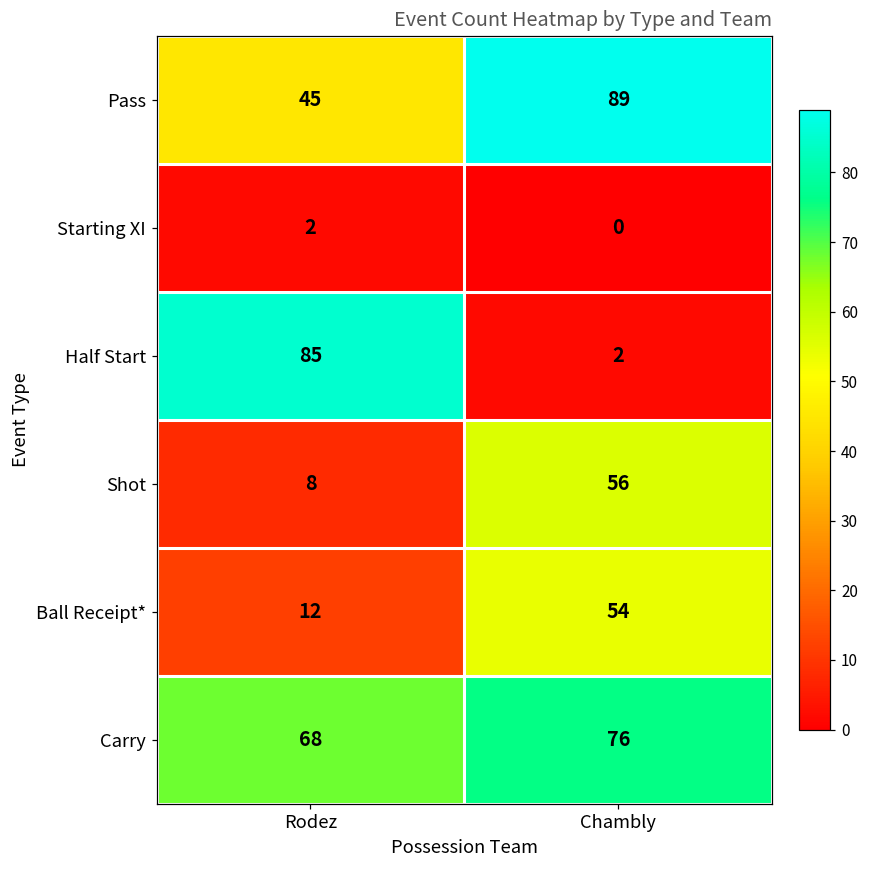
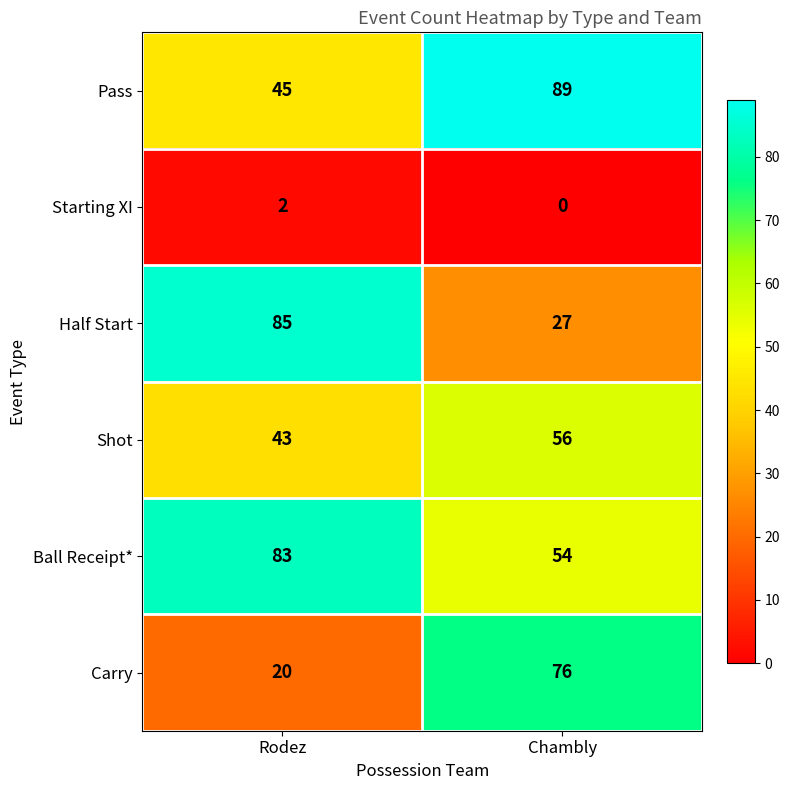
  {
    "Pass": {
      "Rodez": 45,
      "Chambly": 89
    },
    "Starting XI": {
      "Rodez": 2,
      "Chambly": 0
    },
    "Half Start": {
      "Rodez": 85,
-     "Chambly": 2
+     "Chambly": 27
    },
    "Shot": {
-     "Rodez": 8,
+     "Rodez": 43,
      "Chambly": 56
    },
    "Ball Receipt*": {
-     "Rodez": 12,
+     "Rodez": 83,
      "Chambly": 54
    },
    "Carry": {
-     "Rodez": 68,
+     "Rodez": 20,
      "Chambly": 76
    }
  }
